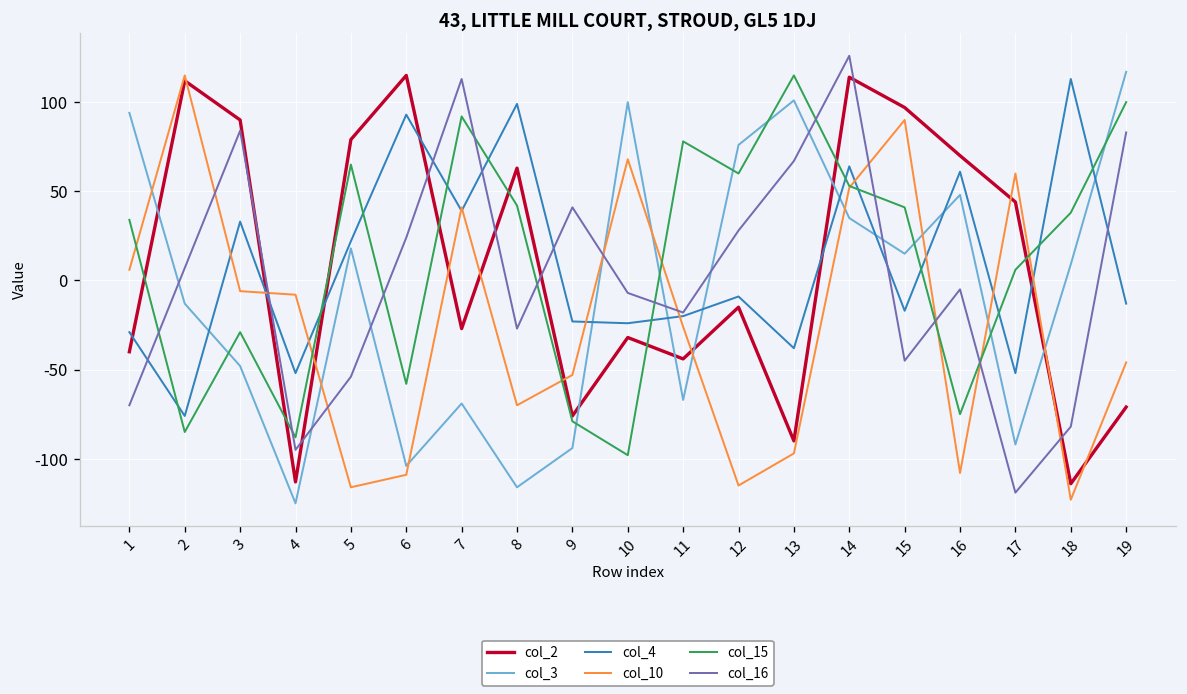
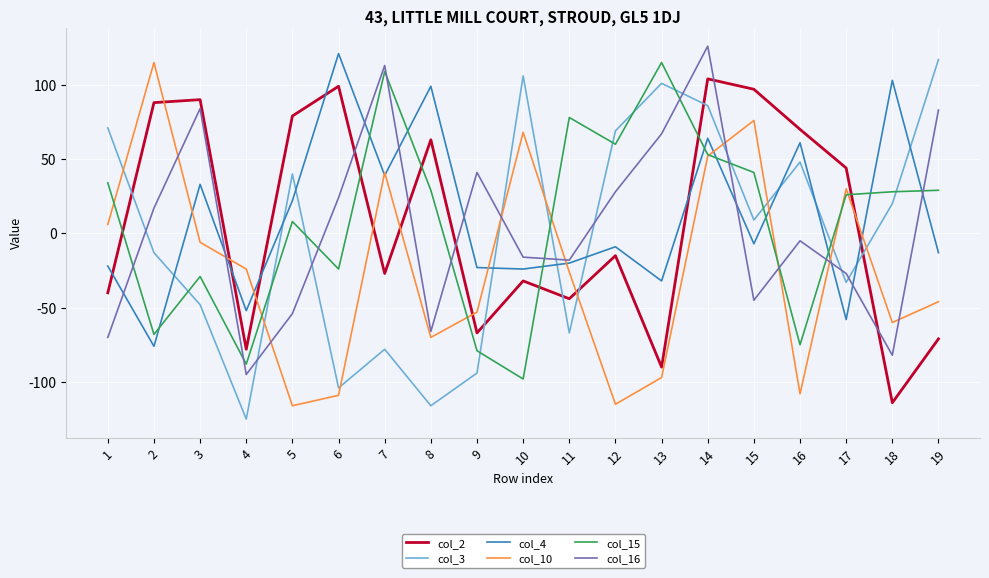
  {
    "col_2": {
      "1": -40,
-     "2": 112,
+     "2": 88,
      "3": 90,
-     "4": -113,
+     "4": -78,
      "5": 79,
-     "6": 115,
+     "6": 99,
      "7": -27,
      "8": 63,
-     "9": -76,
+     "9": -67,
      "10": -32,
      "11": -44,
      "12": -15,
      "13": -90,
-     "14": 114,
+     "14": 104,
      "15": 97,
      "16": 70,
      "17": 44,
      "18": -114,
      "19": -71
    },
    "col_3": {
-     "1": 94,
+     "1": 71,
      "2": -13,
      "3": -48,
      "4": -125,
-     "5": 18,
+     "5": 40,
      "6": -104,
-     "7": -69,
+     "7": -78,
      "8": -116,
      "9": -94,
-     "10": 100,
+     "10": 106,
      "11": -67,
-     "12": 76,
+     "12": 69,
      "13": 101,
-     "14": 35,
-     "15": 15,
+     "14": 86,
+     "15": 9,
      "16": 48,
-     "17": -92,
-     "18": 9,
+     "17": -33,
+     "18": 20,
      "19": 117
    },
    "col_4": {
-     "1": -29,
+     "1": -22,
      "2": -76,
      "3": 33,
      "4": -52,
      "5": 22,
-     "6": 93,
+     "6": 121,
      "7": 39,
      "8": 99,
      "9": -23,
      "10": -24,
      "11": -20,
      "12": -9,
-     "13": -38,
+     "13": -32,
      "14": 64,
-     "15": -17,
+     "15": -7,
      "16": 61,
-     "17": -52,
-     "18": 113,
+     "17": -58,
+     "18": 103,
      "19": -13
    },
    "col_10": {
      "1": 6,
      "2": 115,
      "3": -6,
-     "4": -8,
+     "4": -24,
      "5": -116,
      "6": -109,
      "7": 41,
      "8": -70,
      "9": -53,
      "10": 68,
      "11": -26,
      "12": -115,
      "13": -97,
-     "15": 90,
+     "15": 76,
      "16": -108,
-     "17": 60,
-     "18": -123,
+     "17": 30,
+     "18": -60,
      "19": -46
    },
    "col_15": {
      "1": 34,
-     "2": -85,
+     "2": -68,
      "3": -29,
      "4": -88,
-     "5": 65,
-     "6": -58,
-     "7": 92,
-     "8": 42,
+     "5": 8,
+     "6": -24,
+     "7": 109,
+     "8": 29,
      "9": -79,
      "10": -98,
      "11": 78,
      "12": 60,
      "13": 115,
      "15": 41,
      "16": -75,
-     "17": 6,
-     "18": 38,
-     "19": 100
+     "17": 26,
+     "18": 28,
+     "19": 29
    },
    "col_16": {
      "1": -70,
-     "2": 7,
+     "2": 17,
      "3": 84,
      "4": -95,
      "5": -54,
      "6": 24,
      "7": 113,
-     "8": -27,
+     "8": -66,
      "9": 41,
-     "10": -7,
+     "10": -16,
      "11": -18,
      "12": 28,
      "13": 67,
      "14": 126,
      "15": -45,
      "16": -5,
-     "17": -119,
+     "17": -27,
      "18": -82,
      "19": 83
    }
  }
